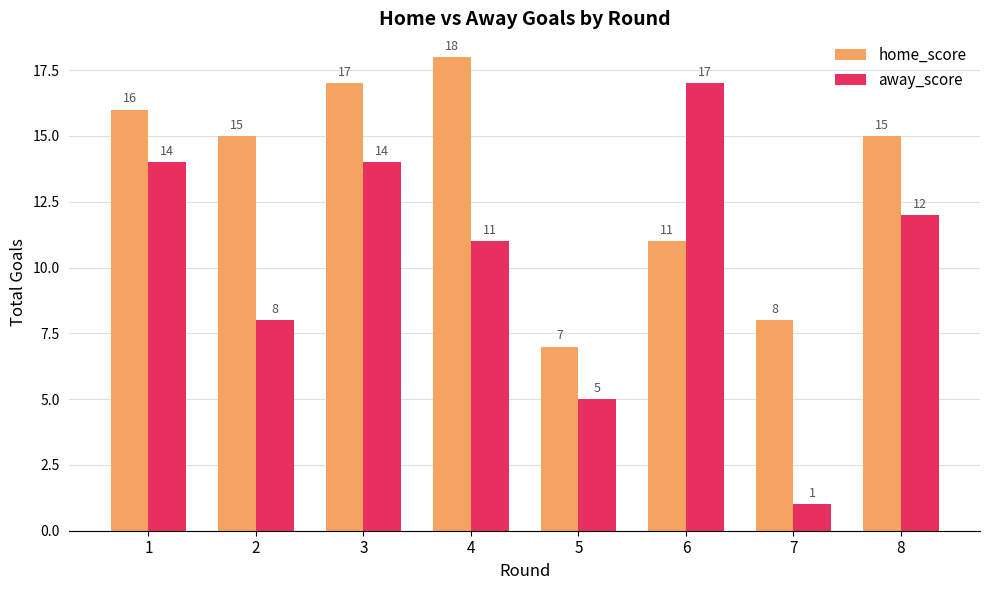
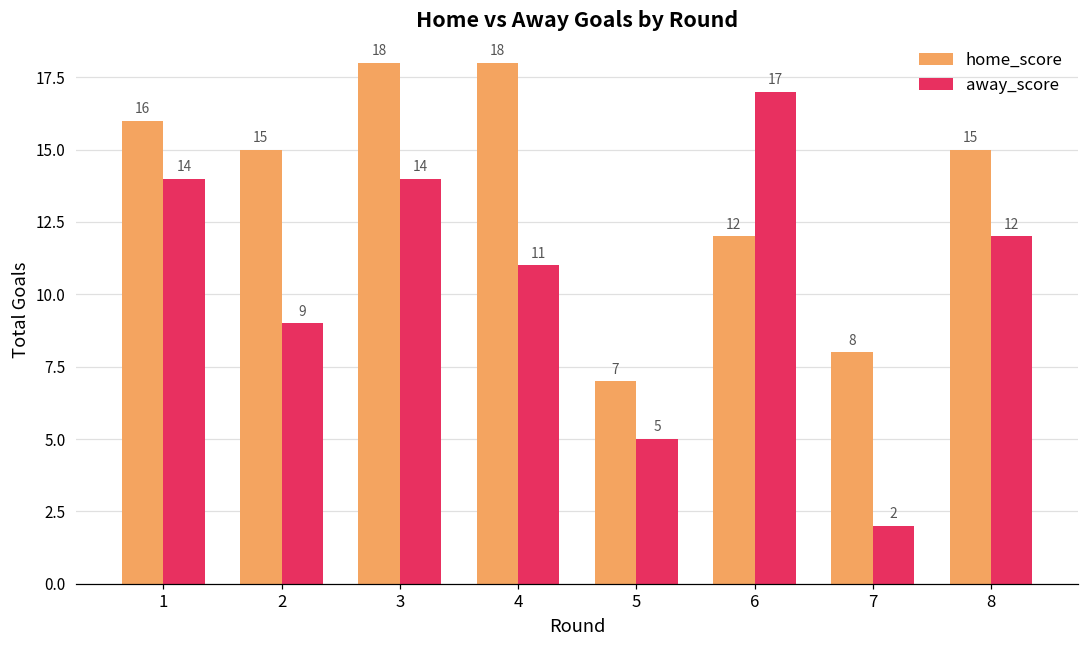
  {
    "home_score": {
      "1": 16,
      "2": 15,
-     "3": 17,
+     "3": 18,
      "4": 18,
      "5": 7,
-     "6": 11,
+     "6": 12,
      "7": 8,
      "8": 15
    },
    "away_score": {
      "1": 14,
-     "2": 8,
+     "2": 9,
      "3": 14,
      "4": 11,
      "5": 5,
      "6": 17,
-     "7": 1,
+     "7": 2,
      "8": 12
    }
  }
